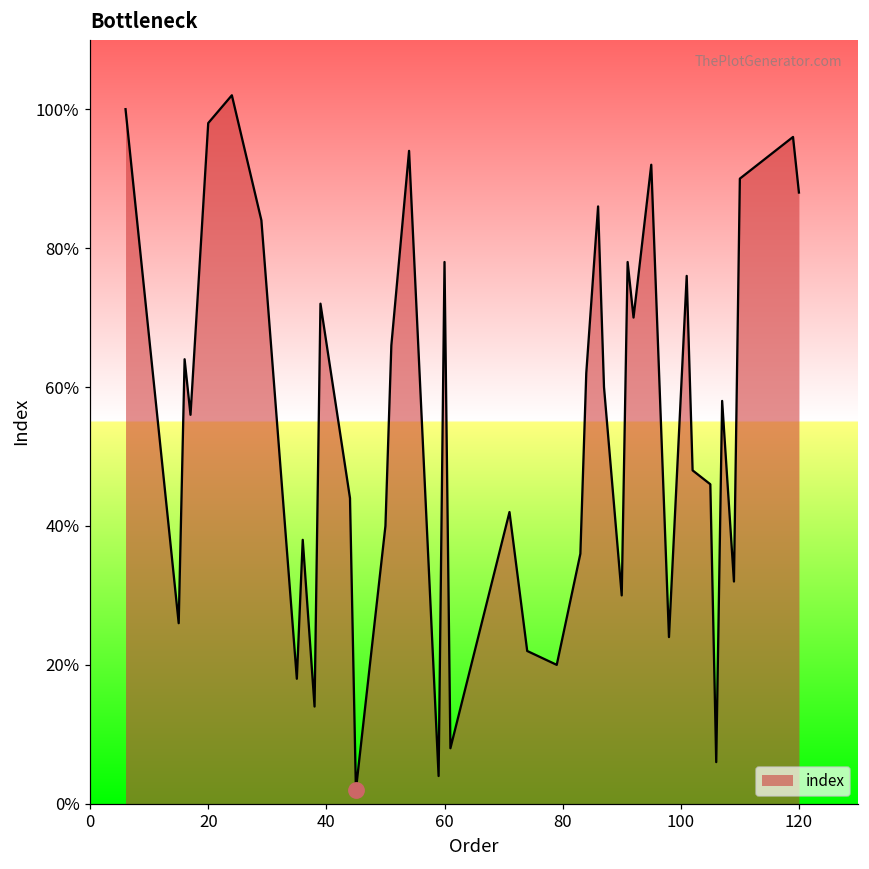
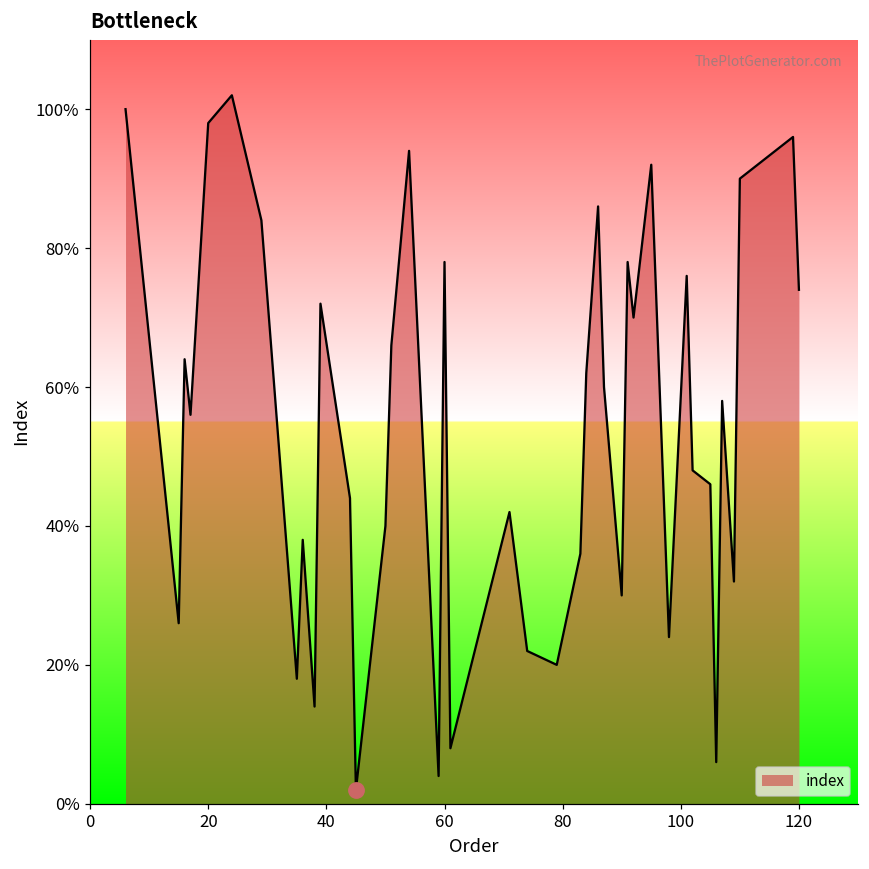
  {
    "index": {
      "20": "98%",
      "60": "78%",
-     "120": "88%"
+     "120": "74%"
    }
  }
